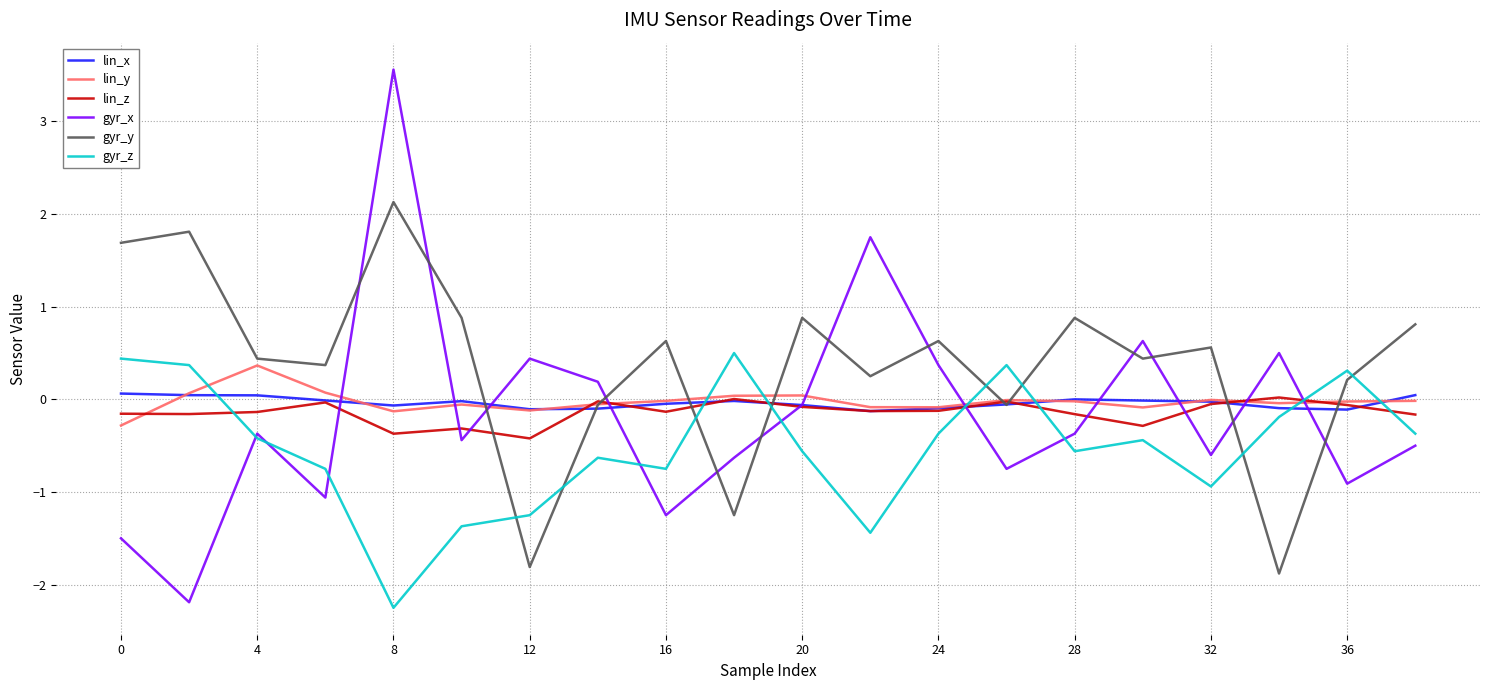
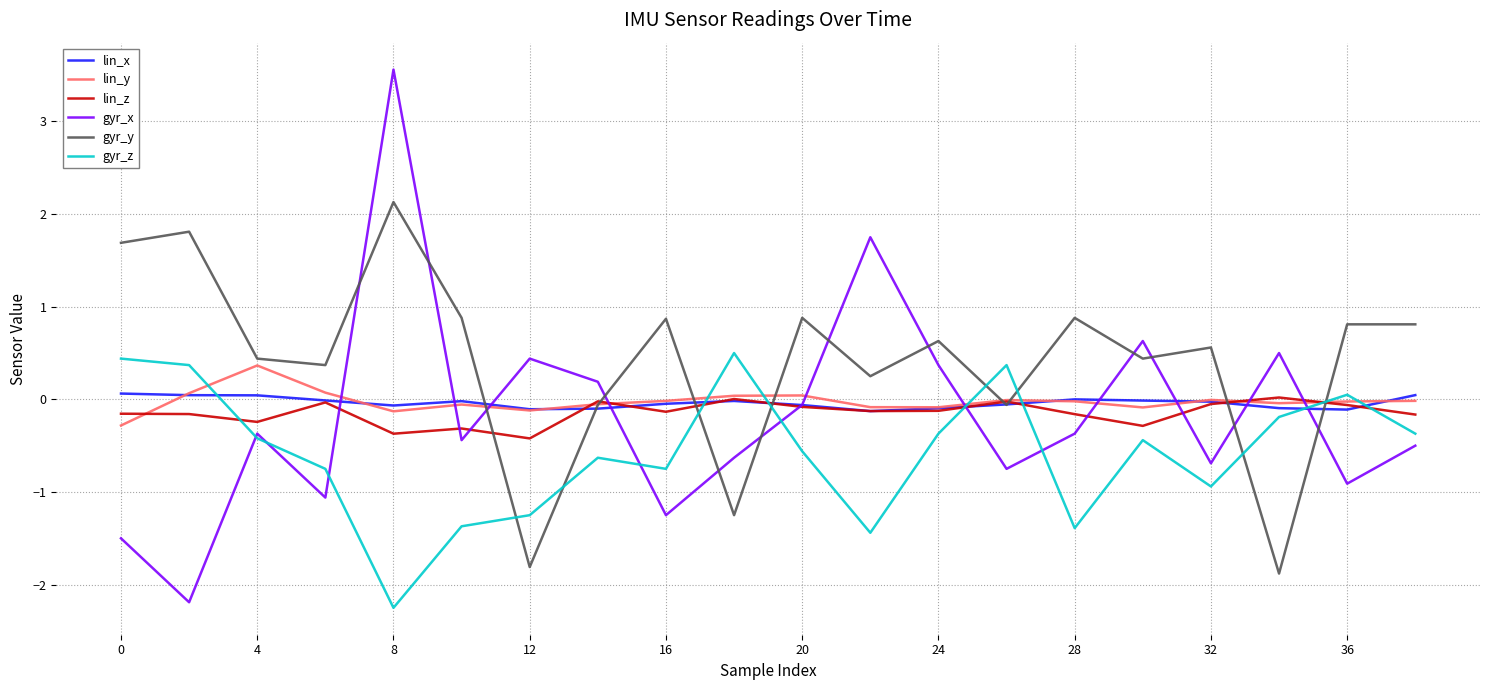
  {
    "lin_x": {
      "0": 0.1,
      "4": 0.0,
      "8": -0.1,
      "16": 0.0,
      "36": -0.1
    },
    "lin_y": {
      "0": -0.3,
      "4": 0.4,
      "8": -0.1,
      "16": 0.0,
      "20": 0.0,
      "36": 0.0
    },
    "lin_z": {
      "0": -0.2,
-     "4": -0.1,
+     "4": -0.2,
      "8": -0.4,
      "12": -0.4,
      "16": -0.1,
      "28": -0.2,
      "36": -0.1
    },
    "gyr_x": {
      "0": -1.5,
      "4": -0.4,
      "8": 3.6,
      "12": 0.4,
      "16": -1.3,
      "24": 0.4,
      "28": -0.4,
-     "32": -0.6,
+     "32": -0.7,
      "36": -0.9
    },
    "gyr_y": {
      "0": 1.7,
      "4": 0.4,
      "8": 2.1,
      "12": -1.8,
-     "16": 0.6,
+     "16": 0.9,
      "20": 0.9,
      "24": 0.6,
      "28": 0.9,
      "32": 0.6,
-     "36": 0.2
+     "36": 0.8
    },
    "gyr_z": {
      "0": 0.4,
      "4": -0.4,
      "8": -2.3,
      "12": -1.3,
      "16": -0.8,
      "20": -0.6,
      "24": -0.4,
-     "28": -0.6,
+     "28": -1.4,
      "32": -0.9,
-     "36": 0.3
+     "36": 0.1
    }
  }
